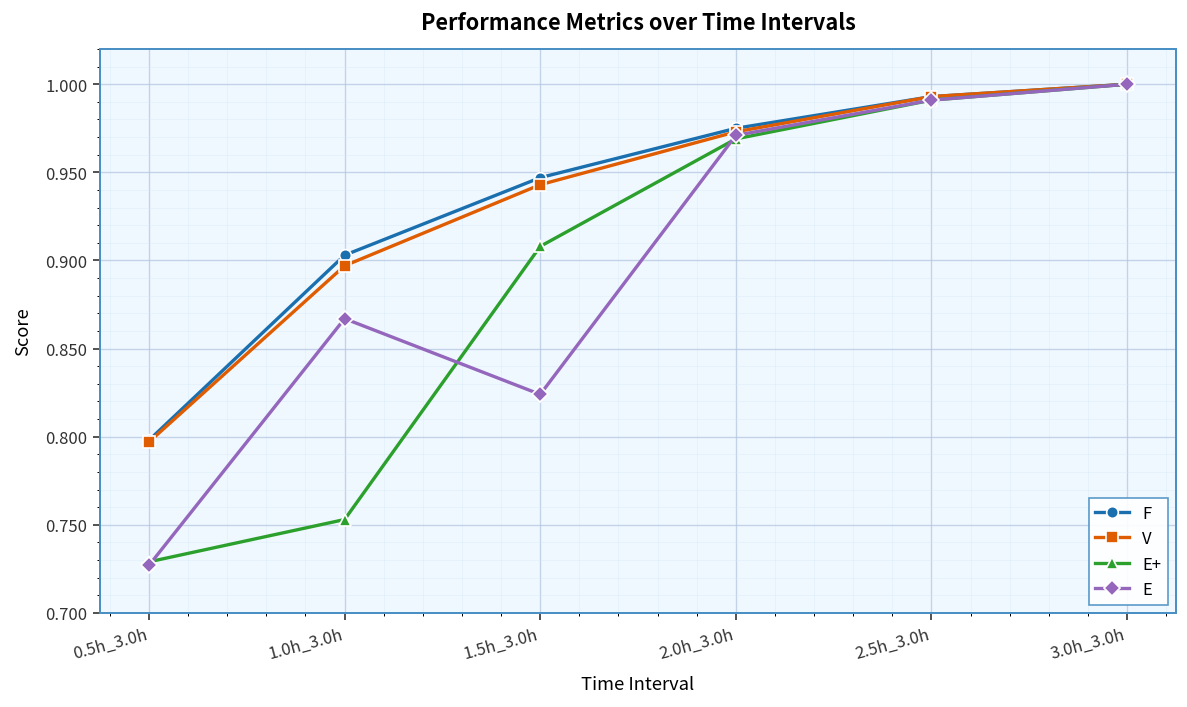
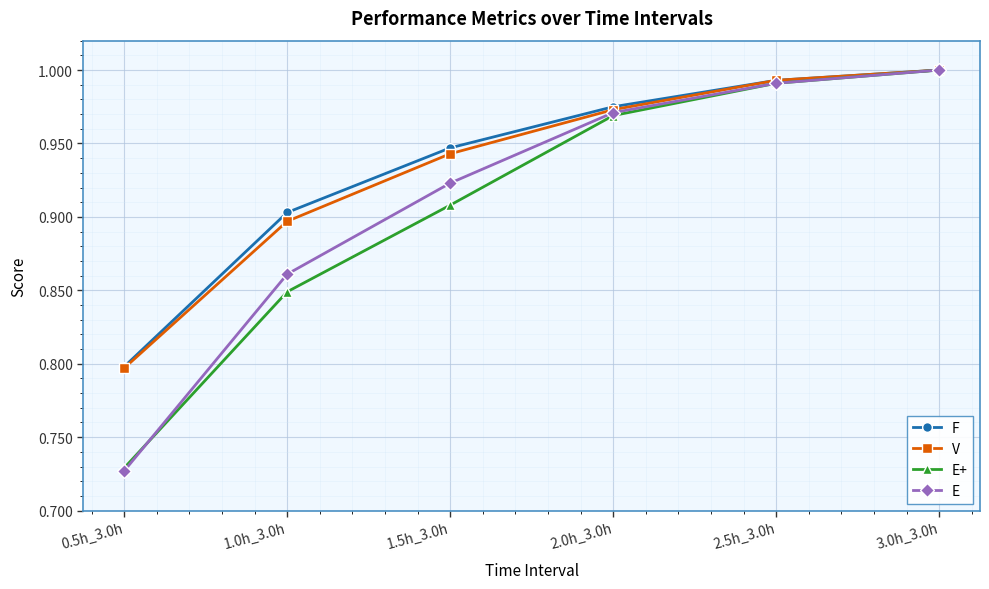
  {
    "F": {
      "1.0h_3.0h": 0.903,
      "1.5h_3.0h": 0.947,
      "2.0h_3.0h": 0.975
    },
    "V": {
      "1.0h_3.0h": 0.897,
      "1.5h_3.0h": 0.943,
      "2.0h_3.0h": 0.973
    },
    "E+": {
      "0.5h_3.0h": 0.729,
-     "1.0h_3.0h": 0.753,
+     "1.0h_3.0h": 0.849,
      "1.5h_3.0h": 0.908,
      "2.0h_3.0h": 0.969
    },
    "E": {
      "0.5h_3.0h": 0.727,
-     "1.0h_3.0h": 0.867,
-     "1.5h_3.0h": 0.824,
+     "1.0h_3.0h": 0.861,
+     "1.5h_3.0h": 0.923,
      "2.0h_3.0h": 0.971
    }
  }
